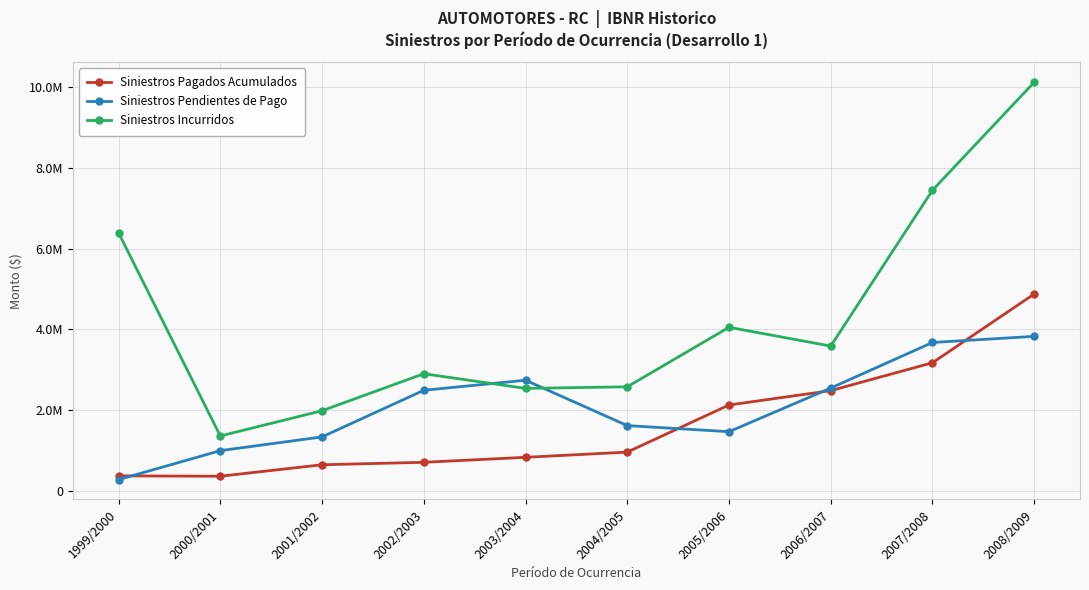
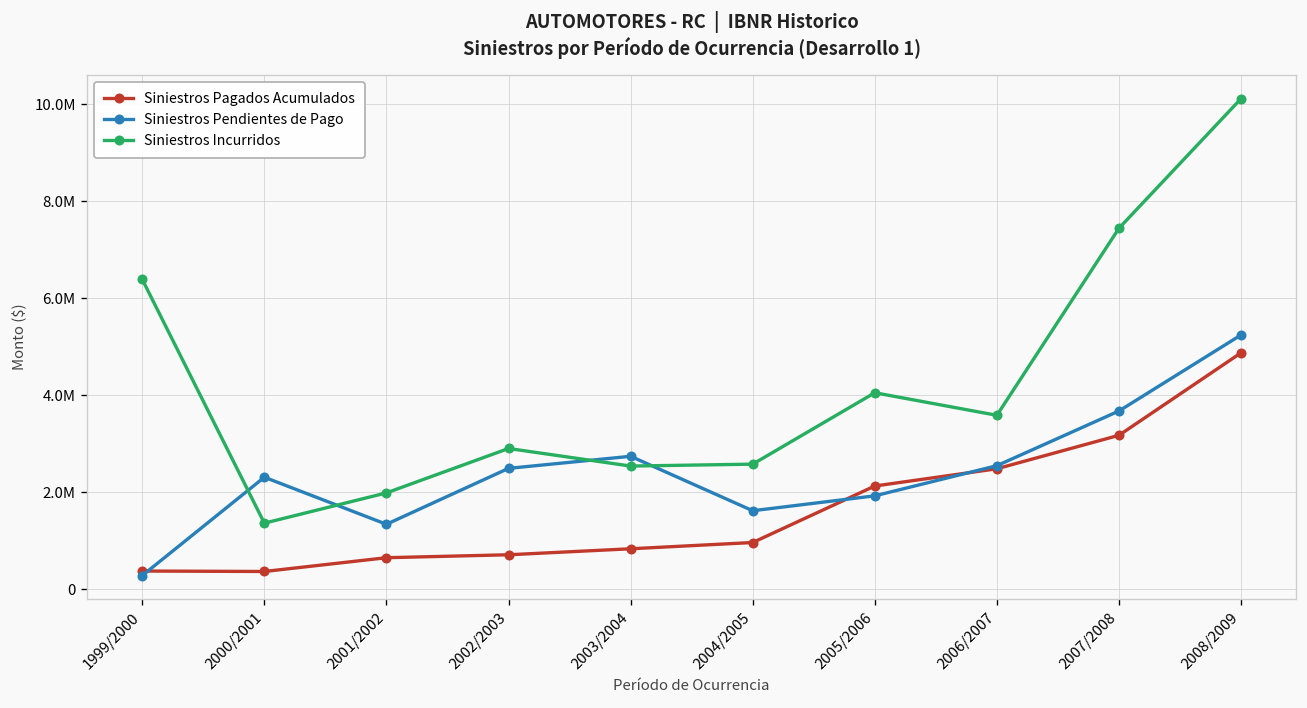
  {
    "Siniestros Pagados Acumulados": {
      "1999/2000": 400000,
      "2000/2001": 400000,
      "2001/2002": 600000,
      "2002/2003": 700000,
      "2003/2004": 800000,
      "2004/2005": 1000000,
      "2005/2006": 2100000,
      "2007/2008": 3200000,
      "2008/2009": 4900000
    },
    "Siniestros Pendientes de Pago": {
      "1999/2000": 300000,
-     "2000/2001": 1000000,
+     "2000/2001": 2300000,
      "2001/2002": 1300000,
      "2002/2003": 2500000,
      "2003/2004": 2700000,
      "2004/2005": 1600000,
-     "2005/2006": 1500000,
+     "2005/2006": 1900000,
      "2007/2008": 3700000,
-     "2008/2009": 3800000
+     "2008/2009": 5200000
    },
    "Siniestros Incurridos": {
      "1999/2000": 6400000,
      "2000/2001": 1400000,
      "2001/2002": 2000000,
      "2002/2003": 2900000,
      "2003/2004": 2500000,
      "2004/2005": 2600000,
      "2005/2006": 4100000,
      "2006/2007": 3600000,
      "2007/2008": 7400000,
      "2008/2009": 10100000
    }
  }
